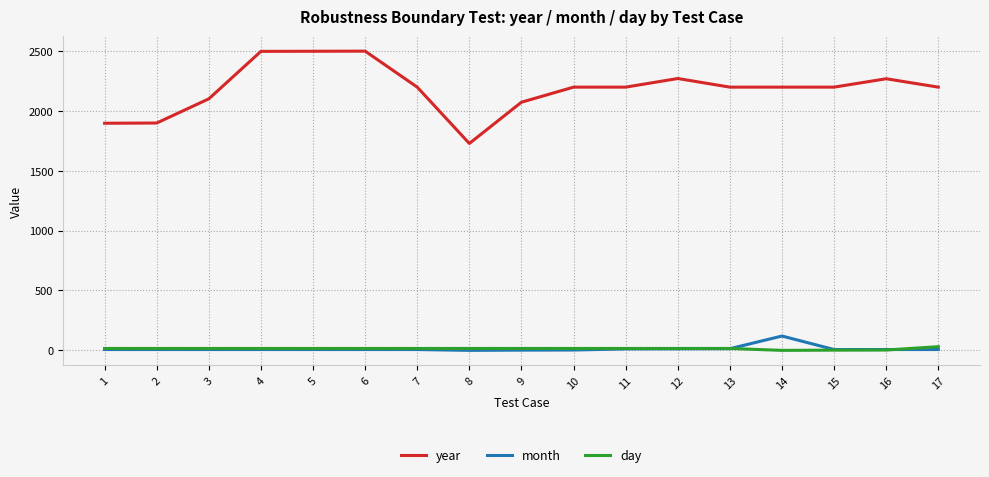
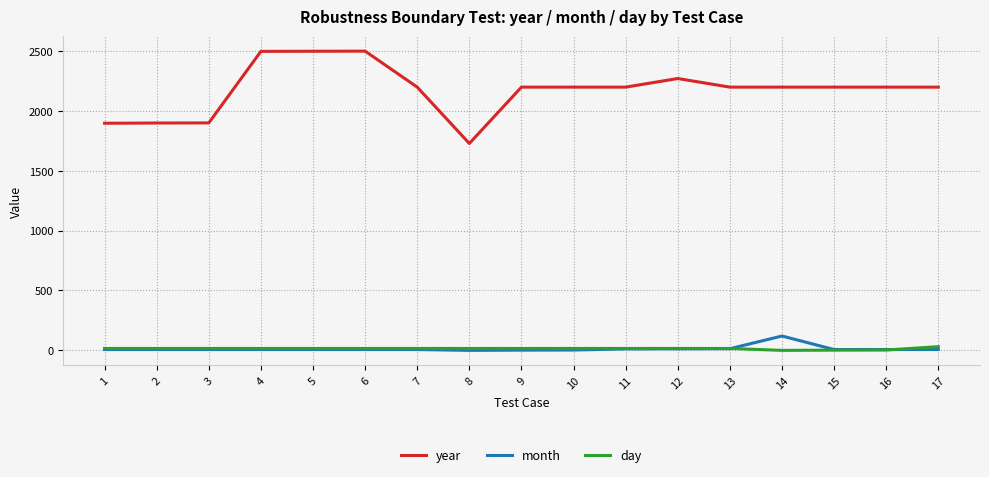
  {
    "year": {
      "1": 1900,
      "2": 1900,
-     "3": 2100,
+     "3": 1900,
      "4": 2500,
      "5": 2500,
      "6": 2500,
      "7": 2200,
      "8": 1730,
-     "9": 2070,
+     "9": 2200,
      "10": 2200,
      "11": 2200,
      "12": 2270,
      "13": 2200,
      "14": 2200,
      "15": 2200,
-     "16": 2270,
+     "16": 2200,
      "17": 2200
    },
    "month": {
      "14": 120,
      "17": 10
    },
    "day": {
      "14": 0,
      "17": 30
    }
  }
